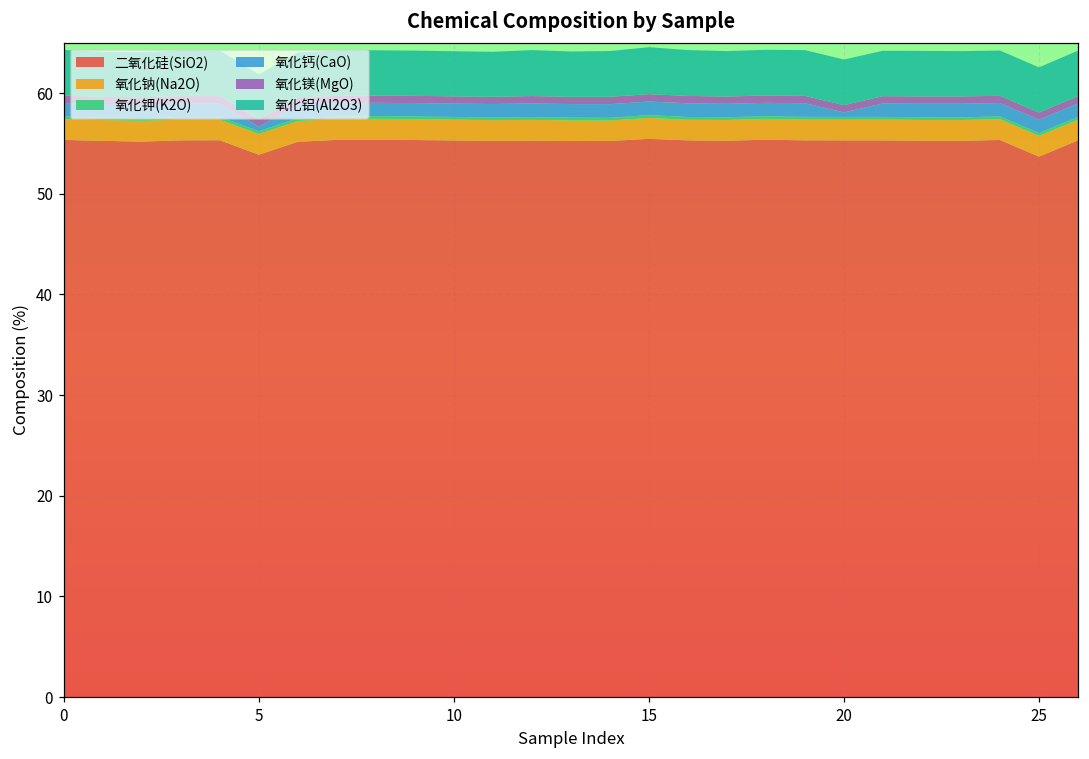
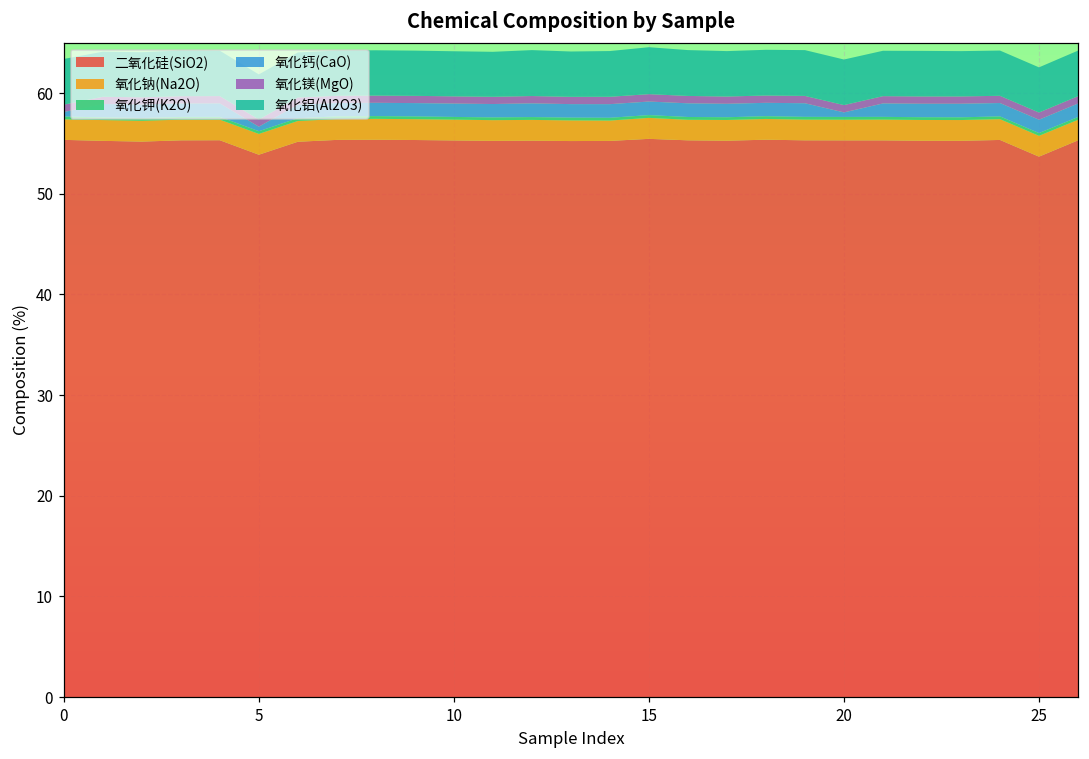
  {
    "二氧化硅(SiO2)": {
      "0": 55,
      "5": 54,
      "10": 55,
      "15": 55,
      "20": 55,
      "25": 54
    },
    "氧化钠(Na2O)": {
      "0": 2,
      "15": 2
    },
    "氧化钙(CaO)": {
-     "0": 1,
+     "0": 0,
      "5": 0,
      "10": 1,
      "15": 1,
      "20": 0,
      "25": 1
    },
    "氧化镁(MgO)": {
      "0": 1,
      "5": 1,
      "10": 1,
      "15": 1,
      "20": 1,
      "25": 1
    }
  }
